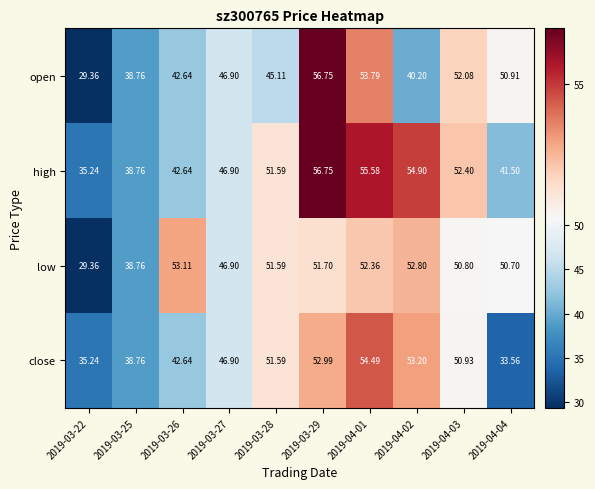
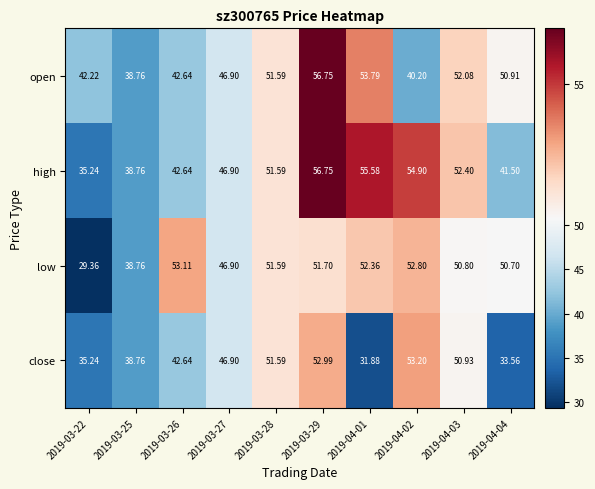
  {
    "open": {
-     "2019-03-22": 29.36,
+     "2019-03-22": 42.22,
      "2019-03-25": 38.76,
      "2019-03-26": 42.64,
      "2019-03-27": 46.90,
-     "2019-03-28": 45.11,
+     "2019-03-28": 51.59,
      "2019-03-29": 56.75,
      "2019-04-01": 53.79,
      "2019-04-02": 40.20,
      "2019-04-03": 52.08,
      "2019-04-04": 50.91
    },
    "high": {
      "2019-03-22": 35.24,
      "2019-03-25": 38.76,
      "2019-03-26": 42.64,
      "2019-03-27": 46.90,
      "2019-03-28": 51.59,
      "2019-03-29": 56.75,
      "2019-04-01": 55.58,
      "2019-04-02": 54.90,
      "2019-04-03": 52.40,
      "2019-04-04": 41.50
    },
    "low": {
      "2019-03-22": 29.36,
      "2019-03-25": 38.76,
      "2019-03-26": 53.11,
      "2019-03-27": 46.90,
      "2019-03-28": 51.59,
      "2019-03-29": 51.70,
      "2019-04-01": 52.36,
      "2019-04-02": 52.80,
      "2019-04-03": 50.80,
      "2019-04-04": 50.70
    },
    "close": {
      "2019-03-22": 35.24,
      "2019-03-25": 38.76,
      "2019-03-26": 42.64,
      "2019-03-27": 46.90,
      "2019-03-28": 51.59,
      "2019-03-29": 52.99,
-     "2019-04-01": 54.49,
+     "2019-04-01": 31.88,
      "2019-04-02": 53.20,
      "2019-04-03": 50.93,
      "2019-04-04": 33.56
    }
  }
